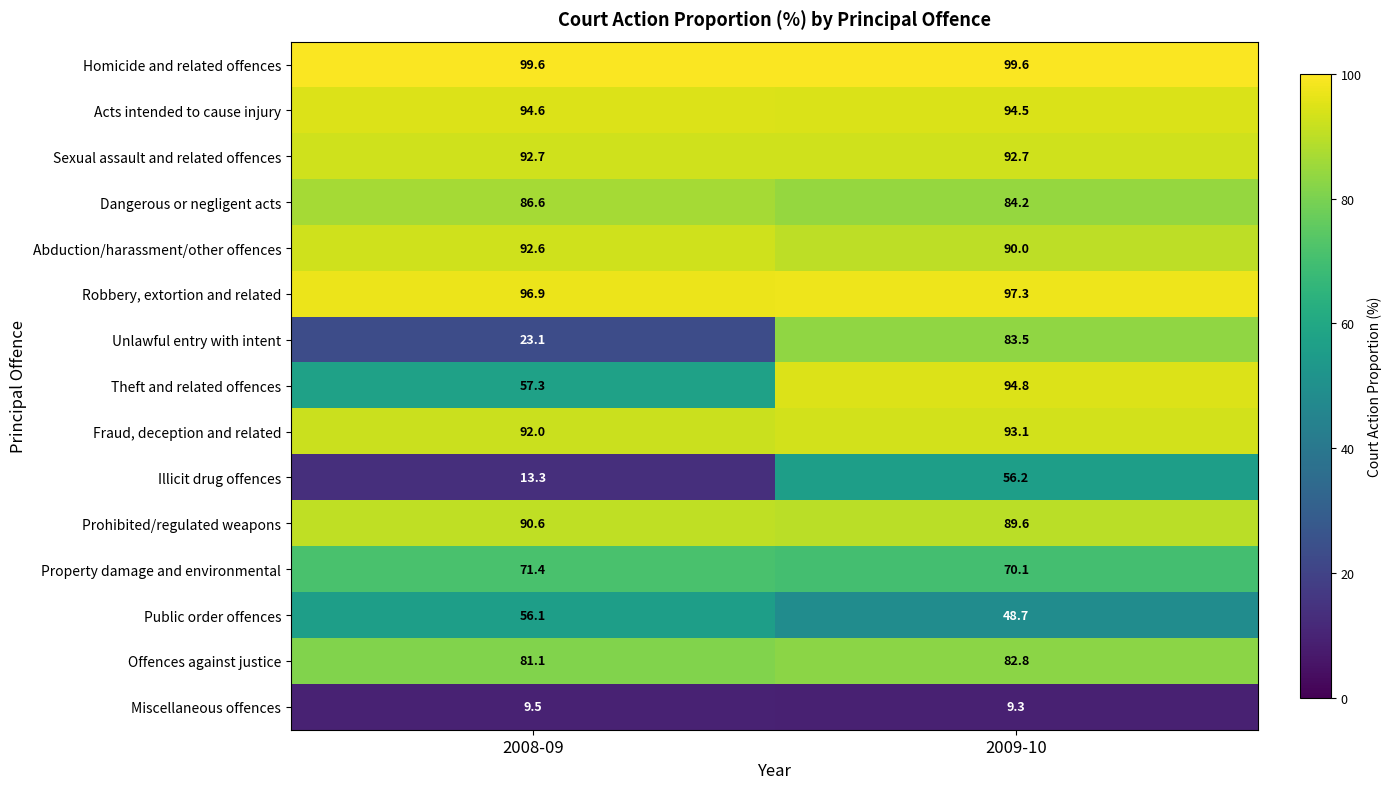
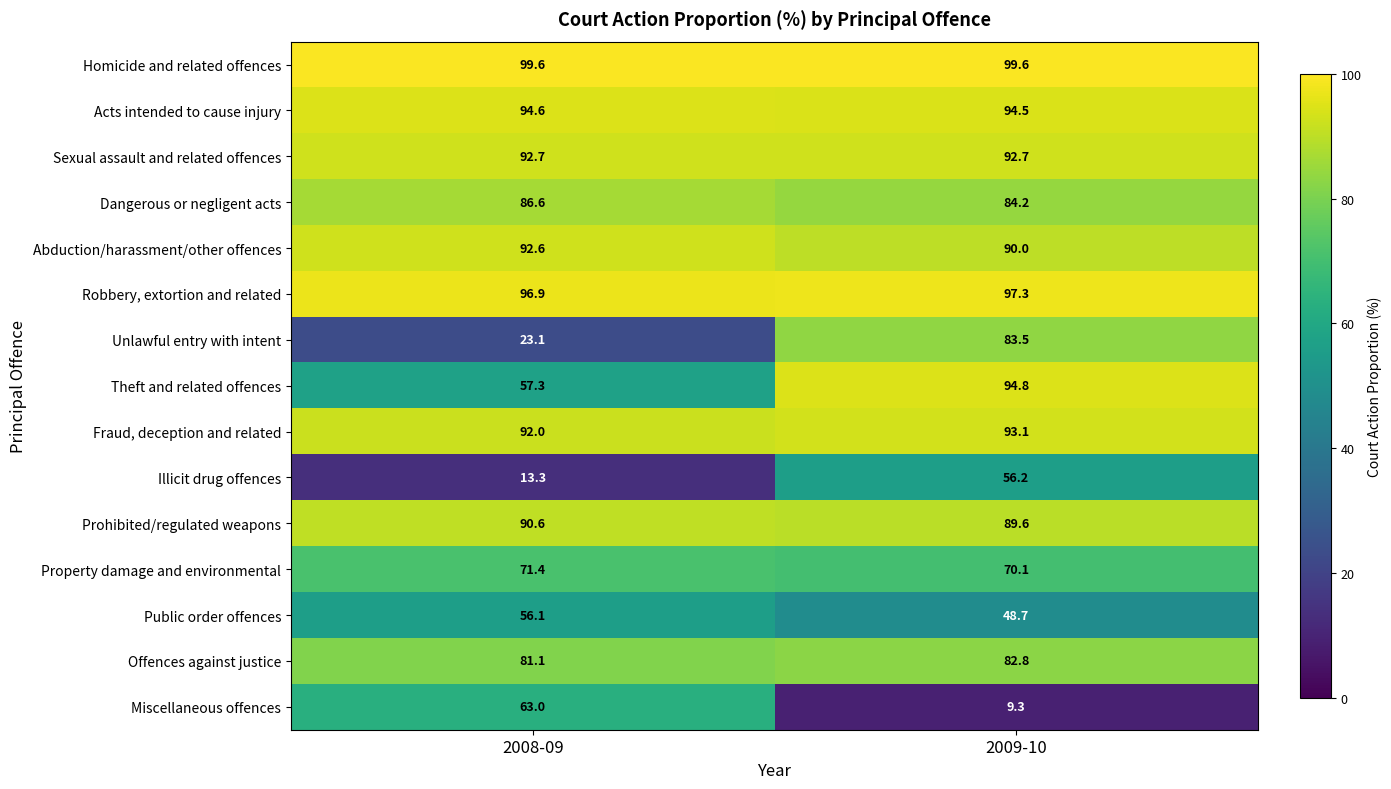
  {
    "Homicide and related offences": {
      "2008-09": 99.6,
      "2009-10": 99.6
    },
    "Acts intended to cause injury": {
      "2008-09": 94.6,
      "2009-10": 94.5
    },
    "Sexual assault and related offences": {
      "2008-09": 92.7,
      "2009-10": 92.7
    },
    "Dangerous or negligent acts": {
      "2008-09": 86.6,
      "2009-10": 84.2
    },
    "Abduction/harassment/other offences": {
      "2008-09": 92.6,
      "2009-10": 90.0
    },
    "Robbery, extortion and related": {
      "2008-09": 96.9,
      "2009-10": 97.3
    },
    "Unlawful entry with intent": {
      "2008-09": 23.1,
      "2009-10": 83.5
    },
    "Theft and related offences": {
      "2008-09": 57.3,
      "2009-10": 94.8
    },
    "Fraud, deception and related": {
      "2008-09": 92.0,
      "2009-10": 93.1
    },
    "Illicit drug offences": {
      "2008-09": 13.3,
      "2009-10": 56.2
    },
    "Prohibited/regulated weapons": {
      "2008-09": 90.6,
      "2009-10": 89.6
    },
    "Property damage and environmental": {
      "2008-09": 71.4,
      "2009-10": 70.1
    },
    "Public order offences": {
      "2008-09": 56.1,
      "2009-10": 48.7
    },
    "Offences against justice": {
      "2008-09": 81.1,
      "2009-10": 82.8
    },
    "Miscellaneous offences": {
-     "2008-09": 9.5,
+     "2008-09": 63.0,
      "2009-10": 9.3
    }
  }
